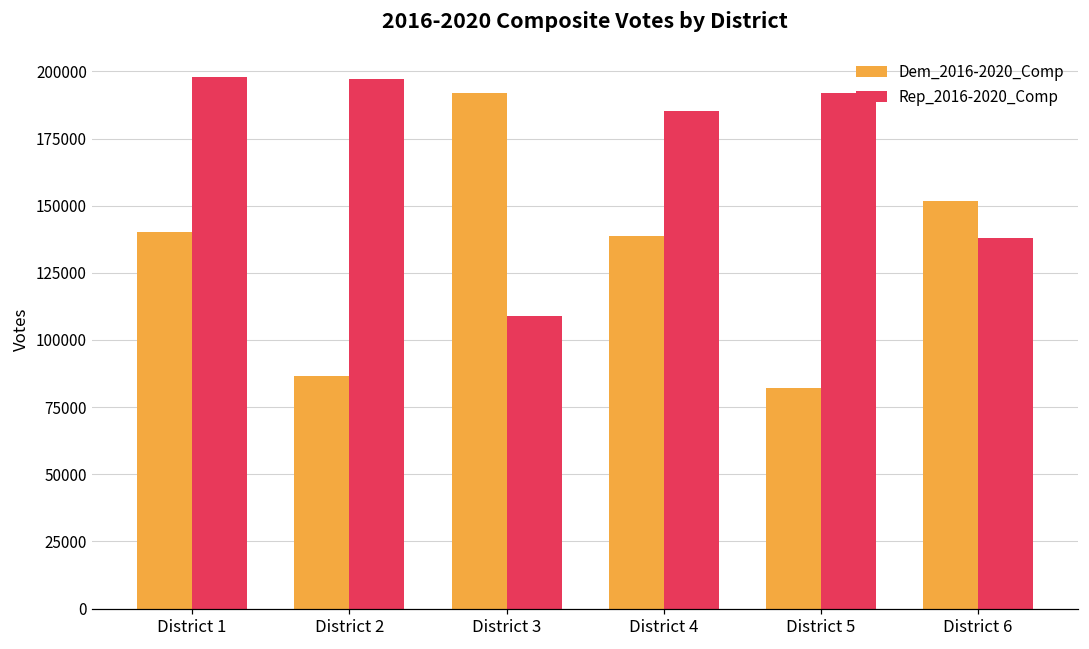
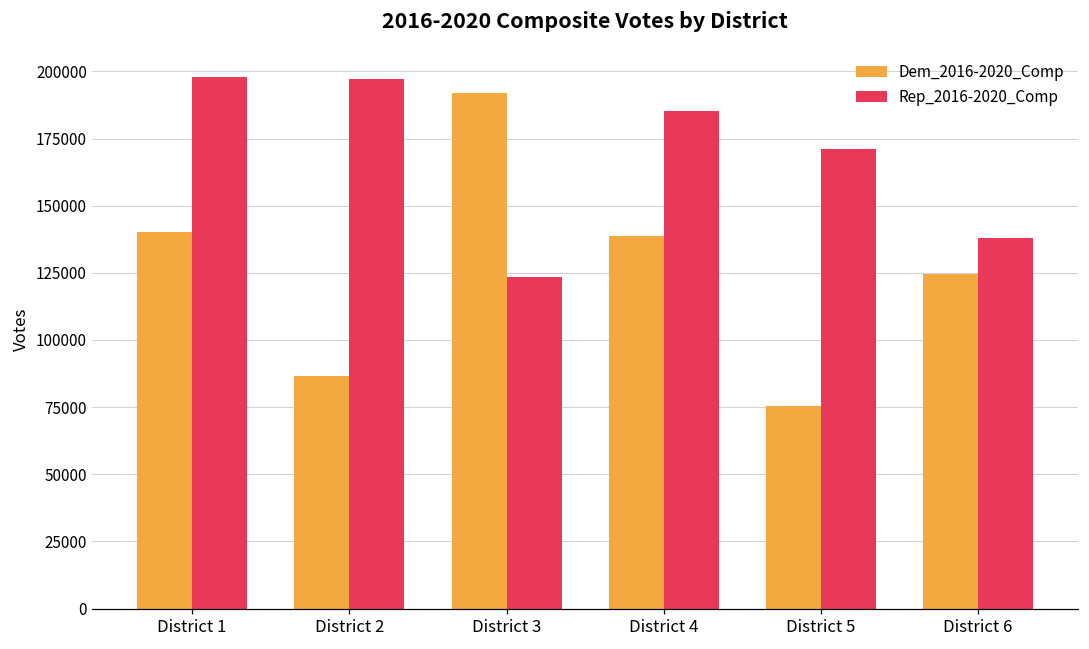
  {
    "Dem_2016-2020_Comp": {
      "District 1": 140000,
      "District 2": 87000,
      "District 3": 192000,
      "District 4": 139000,
-     "District 5": 82000,
-     "District 6": 152000
+     "District 5": 76000,
+     "District 6": 124000
    },
    "Rep_2016-2020_Comp": {
      "District 1": 198000,
      "District 2": 197000,
-     "District 3": 109000,
+     "District 3": 123000,
      "District 4": 185000,
-     "District 5": 192000,
+     "District 5": 171000,
      "District 6": 138000
    }
  }
